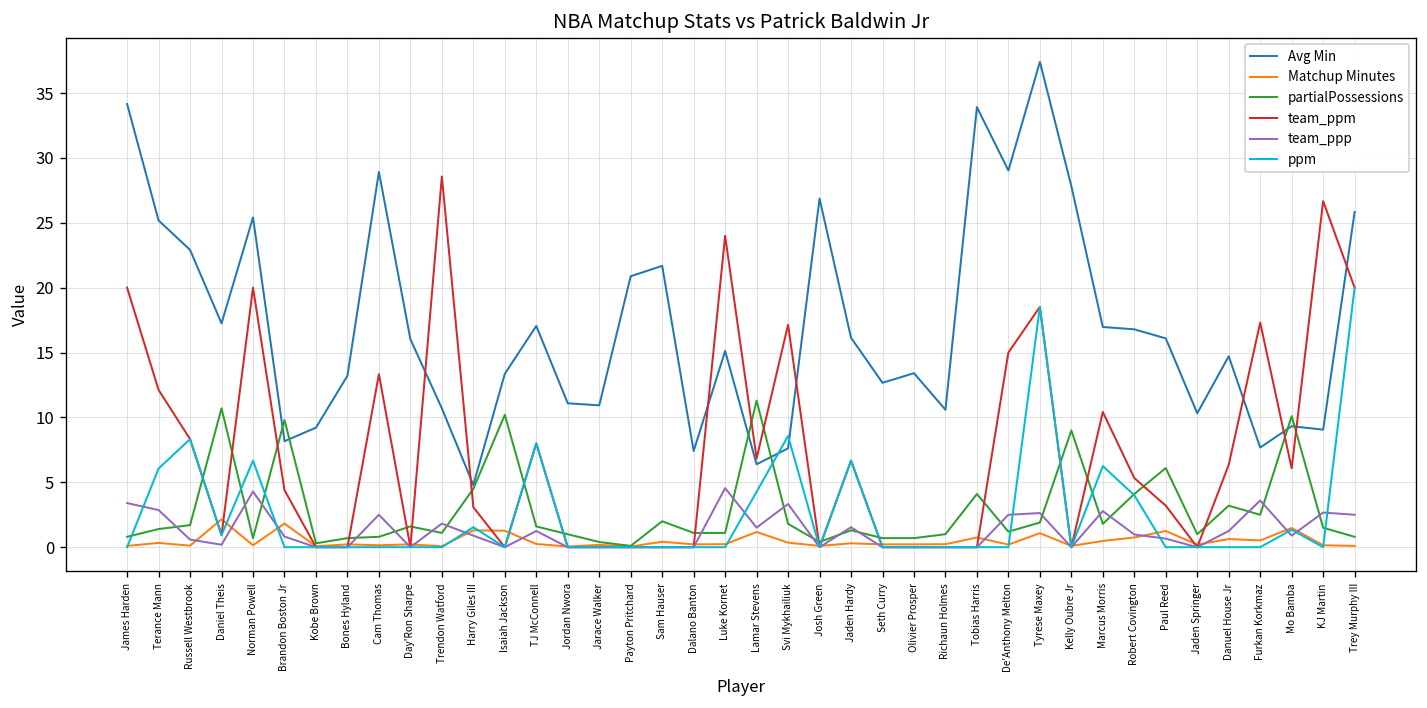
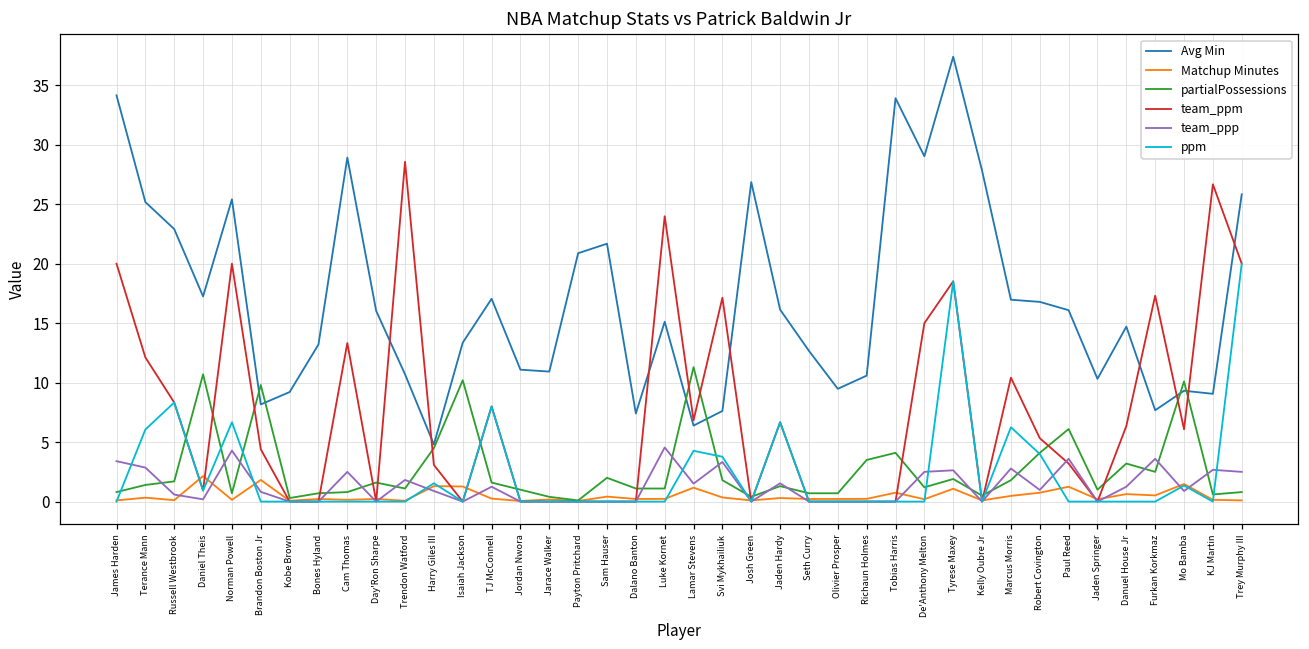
  {
    "Avg Min": {
      "James Harden": 34.2,
      "Terance Mann": 25.2,
      "Russell Westbrook": 22.9,
      "Daniel Theis": 17.3,
      "Norman Powell": 25.4,
      "Brandon Boston Jr": 8.2,
      "Kobe Brown": 9.2,
      "Bones Hyland": 13.2,
      "Cam Thomas": 28.9,
      "Day'Ron Sharpe": 16.0,
      "Trendon Watford": 10.7,
      "Harry Giles III": 4.8,
      "Isaiah Jackson": 13.4,
      "TJ McConnell": 17.1,
      "Jordan Nwora": 11.1,
      "Jarace Walker": 10.9,
      "Payton Pritchard": 20.9,
      "Sam Hauser": 21.7,
      "Dalano Banton": 7.4,
      "Luke Kornet": 15.1,
      "Lamar Stevens": 6.4,
      "Svi Mykhailiuk": 7.6,
      "Josh Green": 26.9,
      "Jaden Hardy": 16.1,
      "Seth Curry": 12.7,
-     "Olivier Prosper": 13.4,
+     "Olivier Prosper": 9.5,
      "Richaun Holmes": 10.6,
      "Tobias Harris": 33.9,
      "De'Anthony Melton": 29.0,
      "Tyrese Maxey": 37.4,
      "Kelly Oubre Jr": 27.8,
      "Marcus Morris": 17.0,
      "Robert Covington": 16.8,
      "Paul Reed": 16.1,
      "Jaden Springer": 10.3,
      "Danuel House Jr": 14.7,
      "Furkan Korkmaz": 7.7,
      "Mo Bamba": 9.3,
      "KJ Martin": 9.1,
      "Trey Murphy III": 25.8
    },
    "Matchup Minutes": {
      "Terance Mann": 0.3,
      "Russell Westbrook": 0.1,
      "Daniel Theis": 2.2,
      "Norman Powell": 0.2,
      "Brandon Boston Jr": 1.8,
      "Harry Giles III": 1.3,
      "Isaiah Jackson": 1.3,
      "TJ McConnell": 0.3,
      "Sam Hauser": 0.4,
      "Lamar Stevens": 1.2,
      "Svi Mykhailiuk": 0.4,
      "Jaden Hardy": 0.3,
      "Tobias Harris": 0.8,
      "Tyrese Maxey": 1.1,
      "Marcus Morris": 0.5,
      "Paul Reed": 1.3,
      "Danuel House Jr": 0.6,
      "Furkan Korkmaz": 0.5,
      "Trey Murphy III": 0.1
    },
    "partialPossessions": {
      "James Harden": 0.8,
      "Terance Mann": 1.4,
      "Russell Westbrook": 1.7,
      "Daniel Theis": 10.7,
      "Norman Powell": 0.7,
      "Brandon Boston Jr": 9.8,
      "Bones Hyland": 0.7,
      "Cam Thomas": 0.8,
      "Day'Ron Sharpe": 1.6,
      "Trendon Watford": 1.1,
      "Harry Giles III": 4.5,
      "Isaiah Jackson": 10.2,
      "TJ McConnell": 1.6,
      "Jordan Nwora": 1.0,
      "Sam Hauser": 2.0,
      "Dalano Banton": 1.1,
      "Luke Kornet": 1.1,
      "Lamar Stevens": 11.3,
      "Svi Mykhailiuk": 1.8,
      "Josh Green": 0.4,
      "Jaden Hardy": 1.3,
      "Seth Curry": 0.7,
      "Olivier Prosper": 0.7,
-     "Richaun Holmes": 1.0,
+     "Richaun Holmes": 3.5,
      "Tobias Harris": 4.1,
      "De'Anthony Melton": 1.2,
      "Tyrese Maxey": 1.9,
-     "Kelly Oubre Jr": 9.0,
+     "Kelly Oubre Jr": 0.5,
      "Marcus Morris": 1.8,
      "Paul Reed": 6.1,
      "Jaden Springer": 1.0,
      "Danuel House Jr": 3.2,
      "Furkan Korkmaz": 2.5,
      "Mo Bamba": 10.1,
-     "KJ Martin": 1.5,
+     "KJ Martin": 0.6,
      "Trey Murphy III": 0.8
    },
    "team_ppm": {
      "James Harden": 20.0,
      "Terance Mann": 12.1,
      "Norman Powell": 20.0,
      "Brandon Boston Jr": 4.4,
      "Cam Thomas": 13.3,
      "Trendon Watford": 28.6,
      "Harry Giles III": 3.1,
      "Luke Kornet": 24.0,
      "Lamar Stevens": 6.8,
      "Svi Mykhailiuk": 17.1,
      "De'Anthony Melton": 15.0,
      "Marcus Morris": 10.4,
      "Robert Covington": 5.3,
      "Paul Reed": 3.2,
      "Danuel House Jr": 6.4,
      "Furkan Korkmaz": 17.3,
      "Mo Bamba": 6.1,
      "KJ Martin": 26.7
    },
    "team_ppp": {
      "James Harden": 3.4,
      "Terance Mann": 2.9,
      "Russell Westbrook": 0.6,
      "Daniel Theis": 0.2,
      "Norman Powell": 4.3,
      "Brandon Boston Jr": 0.8,
      "Cam Thomas": 2.5,
      "Trendon Watford": 1.8,
      "Harry Giles III": 0.9,
      "TJ McConnell": 1.3,
      "Luke Kornet": 4.6,
      "Lamar Stevens": 1.5,
      "Svi Mykhailiuk": 3.3,
      "Jaden Hardy": 1.5,
      "De'Anthony Melton": 2.5,
      "Tyrese Maxey": 2.6,
      "Marcus Morris": 2.8,
-     "Paul Reed": 0.7,
+     "Paul Reed": 3.6,
      "Danuel House Jr": 1.3,
      "Furkan Korkmaz": 3.6,
      "Mo Bamba": 0.9,
      "KJ Martin": 2.7,
      "Trey Murphy III": 2.5
    },
    "ppm": {
      "Terance Mann": 6.1,
      "Norman Powell": 6.7,
      "Brandon Boston Jr": 0.0,
      "Harry Giles III": 1.5,
      "Lamar Stevens": 4.3,
-     "Svi Mykhailiuk": 8.6,
+     "Svi Mykhailiuk": 3.8,
      "Marcus Morris": 6.3,
      "Paul Reed": 0.0,
      "Danuel House Jr": 0.0,
      "Furkan Korkmaz": 0.0
    }
  }
